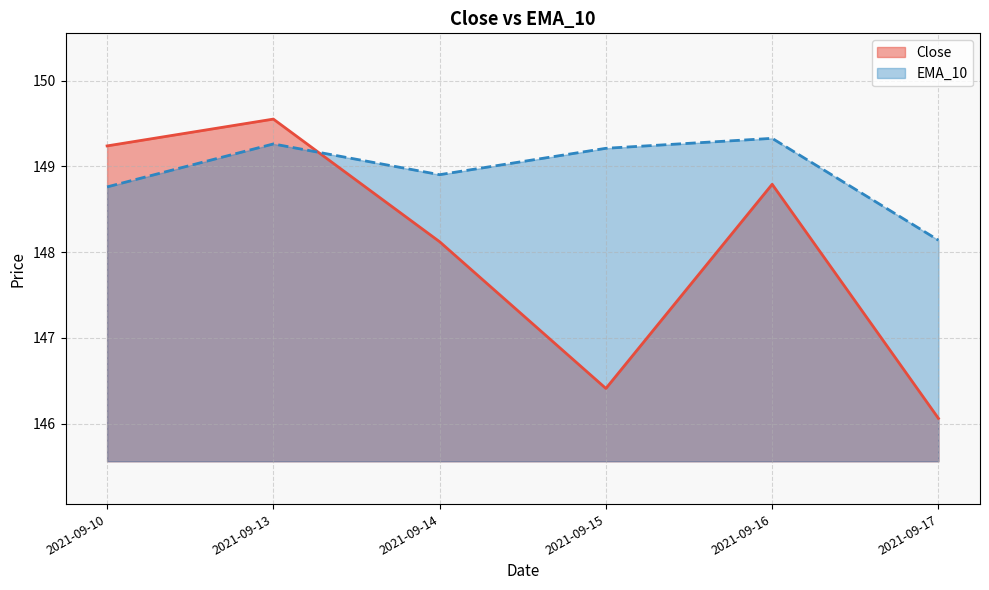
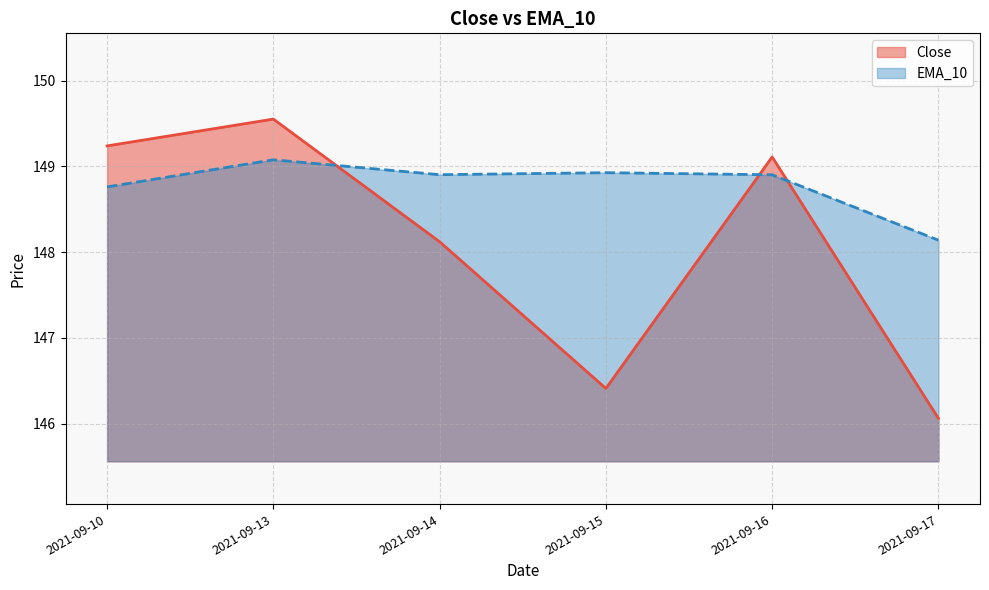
  {
    "Close": {
      "2021-09-10": 149.2,
      "2021-09-13": 149.6,
      "2021-09-14": 148.1,
      "2021-09-15": 146.4,
-     "2021-09-16": 148.8,
+     "2021-09-16": 149.1,
      "2021-09-17": 146.1
    },
    "EMA_10": {
      "2021-09-10": 148.8,
-     "2021-09-13": 149.3,
+     "2021-09-13": 149.1,
      "2021-09-14": 148.9,
-     "2021-09-15": 149.2,
-     "2021-09-16": 149.3,
+     "2021-09-15": 148.9,
+     "2021-09-16": 148.9,
      "2021-09-17": 148.1
    }
  }
